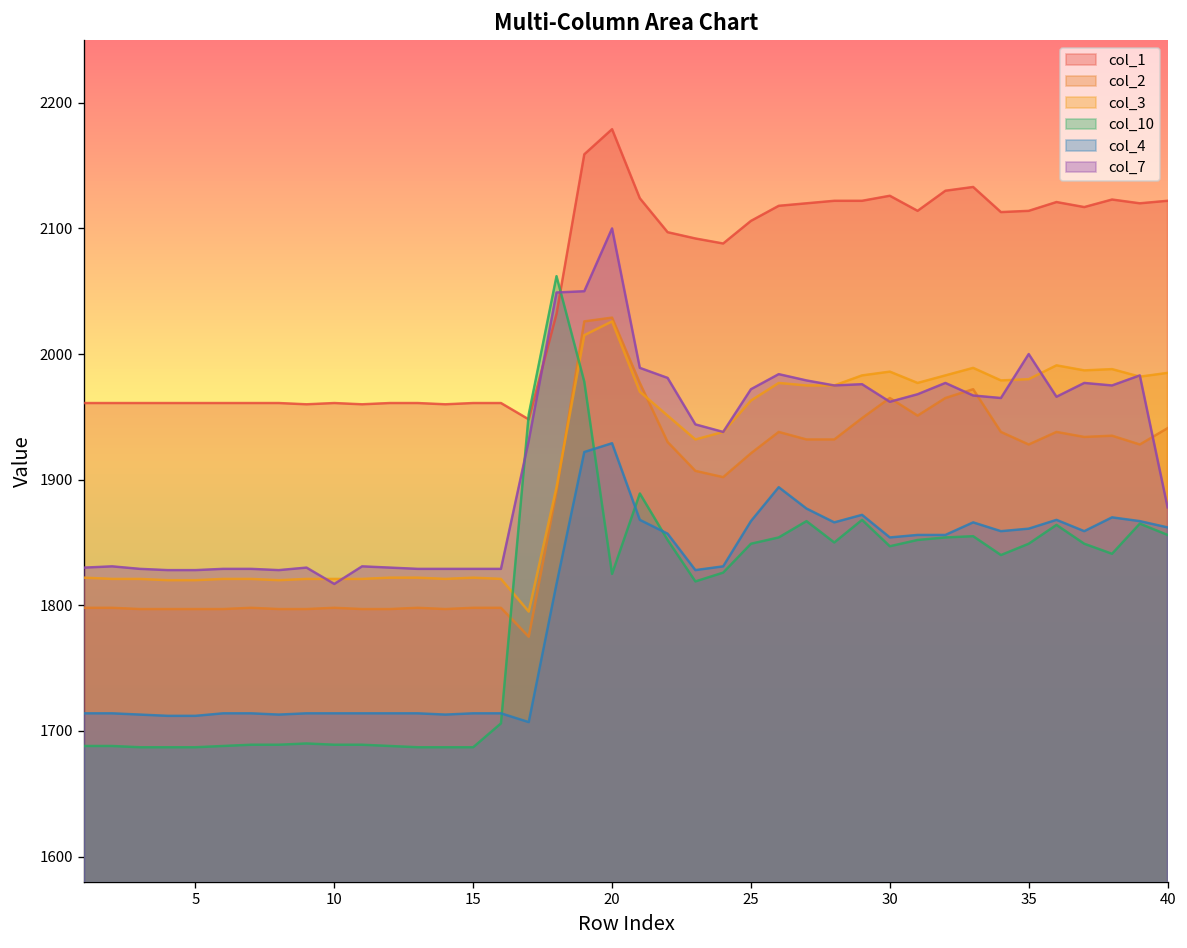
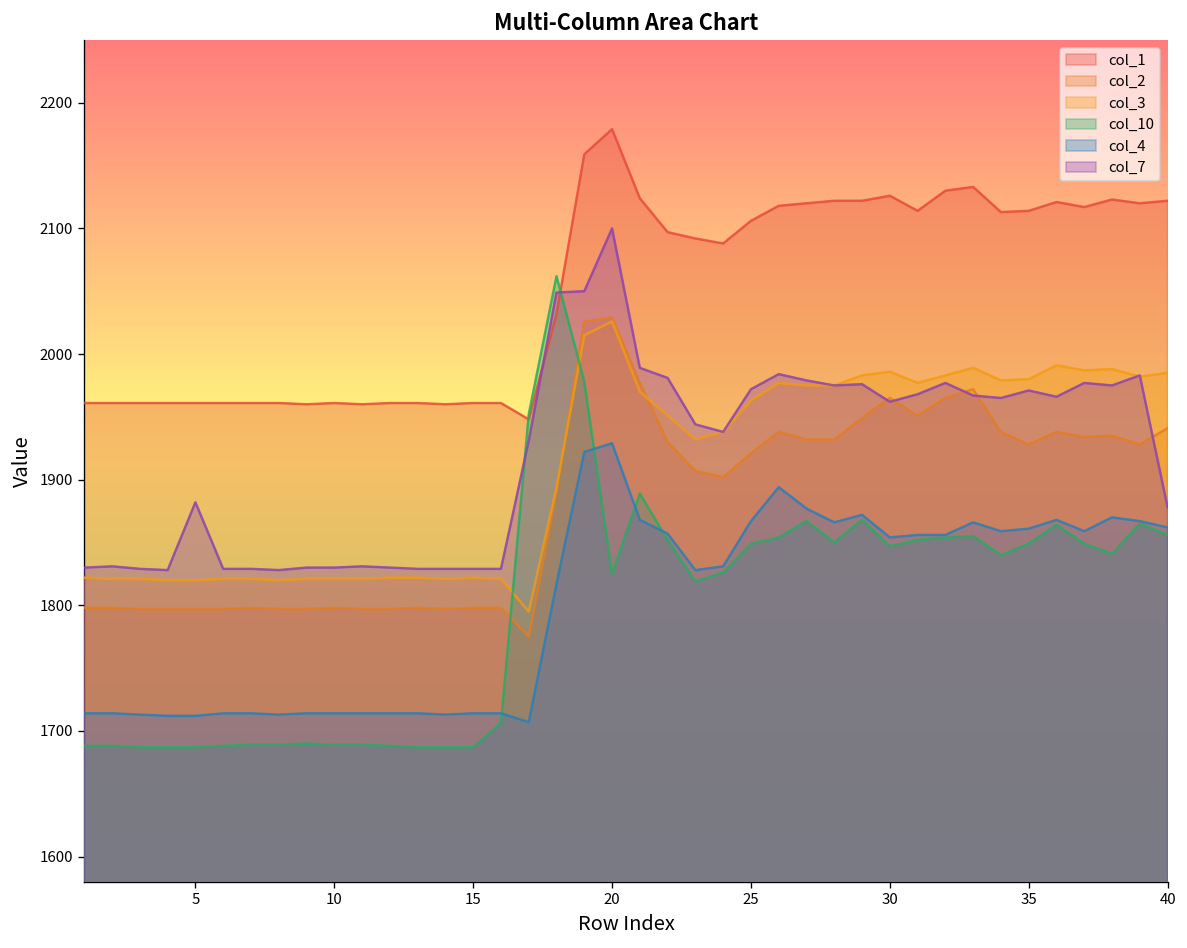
  {
    "col_7": {
-     "5": 1828,
-     "10": 1817,
+     "5": 1882,
+     "10": 1830,
      "15": 1829,
      "20": 2100,
      "25": 1972,
      "30": 1962,
-     "35": 2000,
+     "35": 1971,
      "40": 1878
    }
  }
